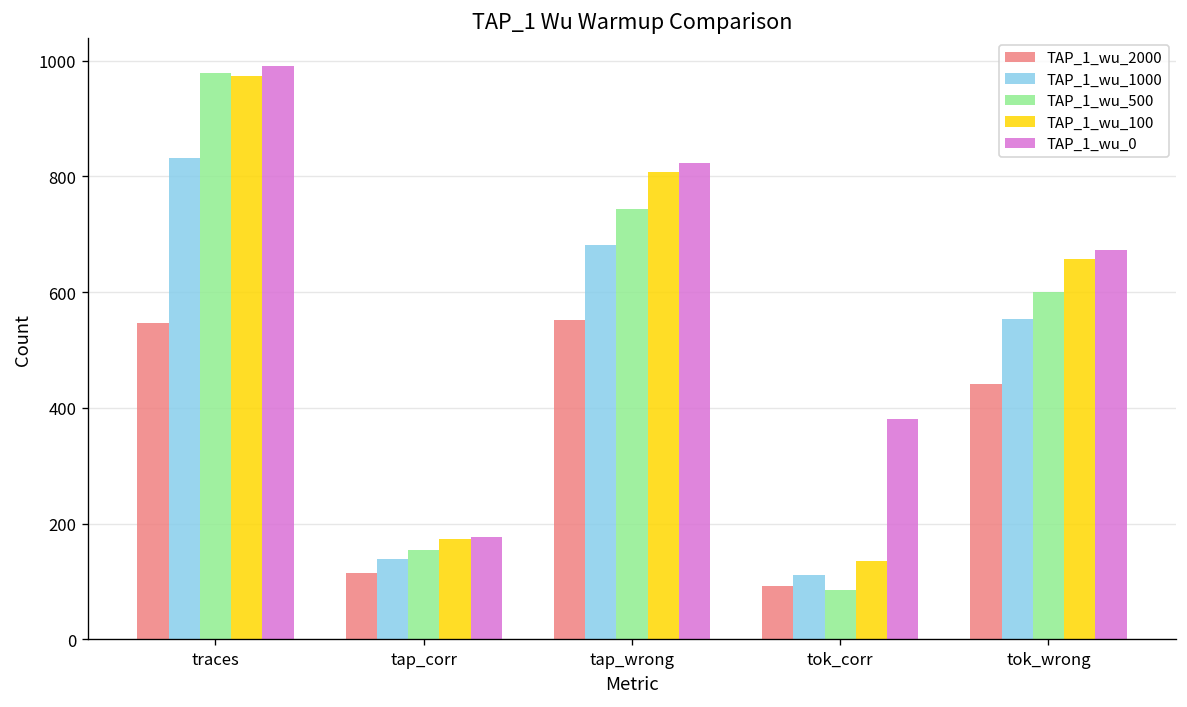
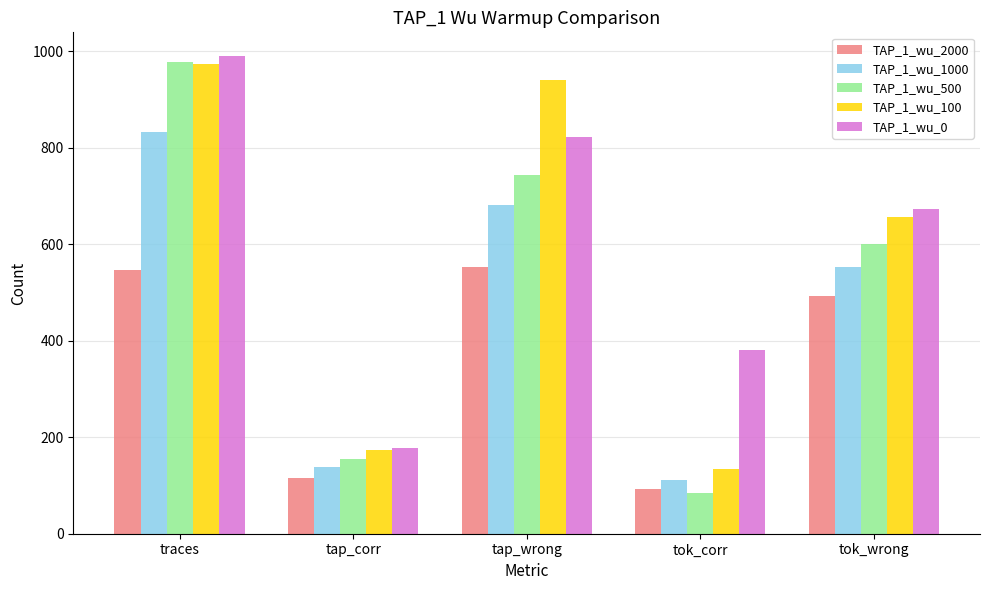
  {
    "TAP_1_wu_2000": {
      "traces": 550,
      "tap_corr": 120,
      "tap_wrong": 550,
      "tok_corr": 90,
-     "tok_wrong": 440
+     "tok_wrong": 490
    },
    "TAP_1_wu_1000": {
      "traces": 830,
      "tap_corr": 140,
      "tap_wrong": 680,
      "tok_corr": 110,
      "tok_wrong": 550
    },
    "TAP_1_wu_500": {
      "traces": 980,
      "tap_corr": 160,
      "tap_wrong": 740,
      "tok_corr": 90,
      "tok_wrong": 600
    },
    "TAP_1_wu_100": {
      "traces": 970,
      "tap_corr": 170,
-     "tap_wrong": 810,
+     "tap_wrong": 940,
      "tok_corr": 140,
      "tok_wrong": 660
    },
    "TAP_1_wu_0": {
      "traces": 990,
      "tap_corr": 180,
      "tap_wrong": 820,
      "tok_corr": 380,
      "tok_wrong": 670
    }
  }
